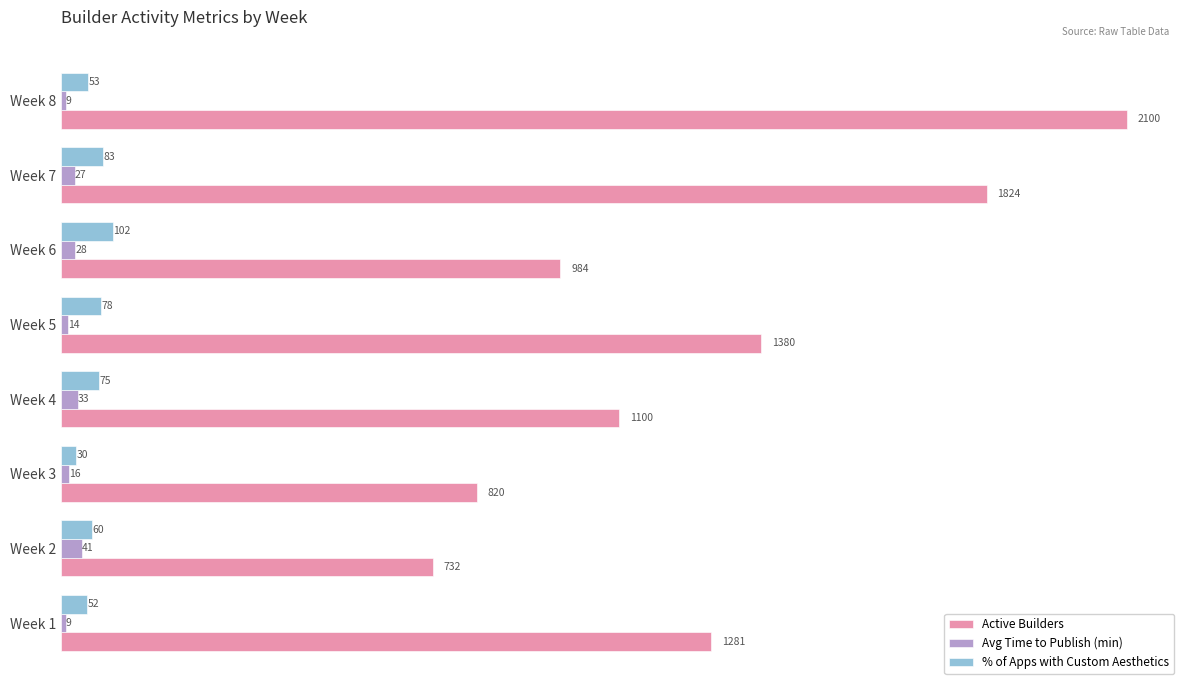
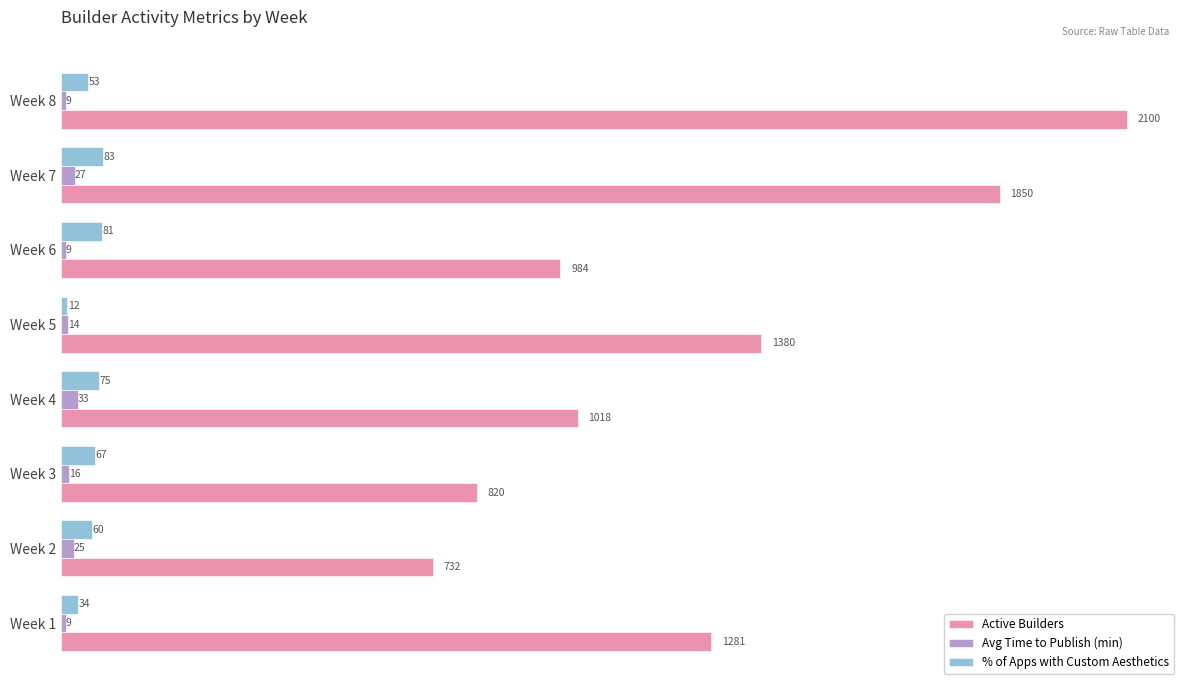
  {
    "Active Builders": {
      "Week 8": 2100,
-     "Week 7": 1824,
+     "Week 7": 1850,
      "Week 6": 984,
      "Week 5": 1380,
-     "Week 4": 1100,
+     "Week 4": 1018,
      "Week 3": 820,
      "Week 2": 732,
      "Week 1": 1281
    },
    "Avg Time to Publish (min)": {
      "Week 8": 9,
      "Week 7": 27,
-     "Week 6": 28,
+     "Week 6": 9,
      "Week 5": 14,
      "Week 4": 33,
      "Week 3": 16,
-     "Week 2": 41,
+     "Week 2": 25,
      "Week 1": 9
    },
    "% of Apps with Custom Aesthetics": {
      "Week 8": 53,
      "Week 7": 83,
-     "Week 6": 102,
-     "Week 5": 78,
+     "Week 6": 81,
+     "Week 5": 12,
      "Week 4": 75,
-     "Week 3": 30,
+     "Week 3": 67,
      "Week 2": 60,
-     "Week 1": 52
+     "Week 1": 34
    }
  }
